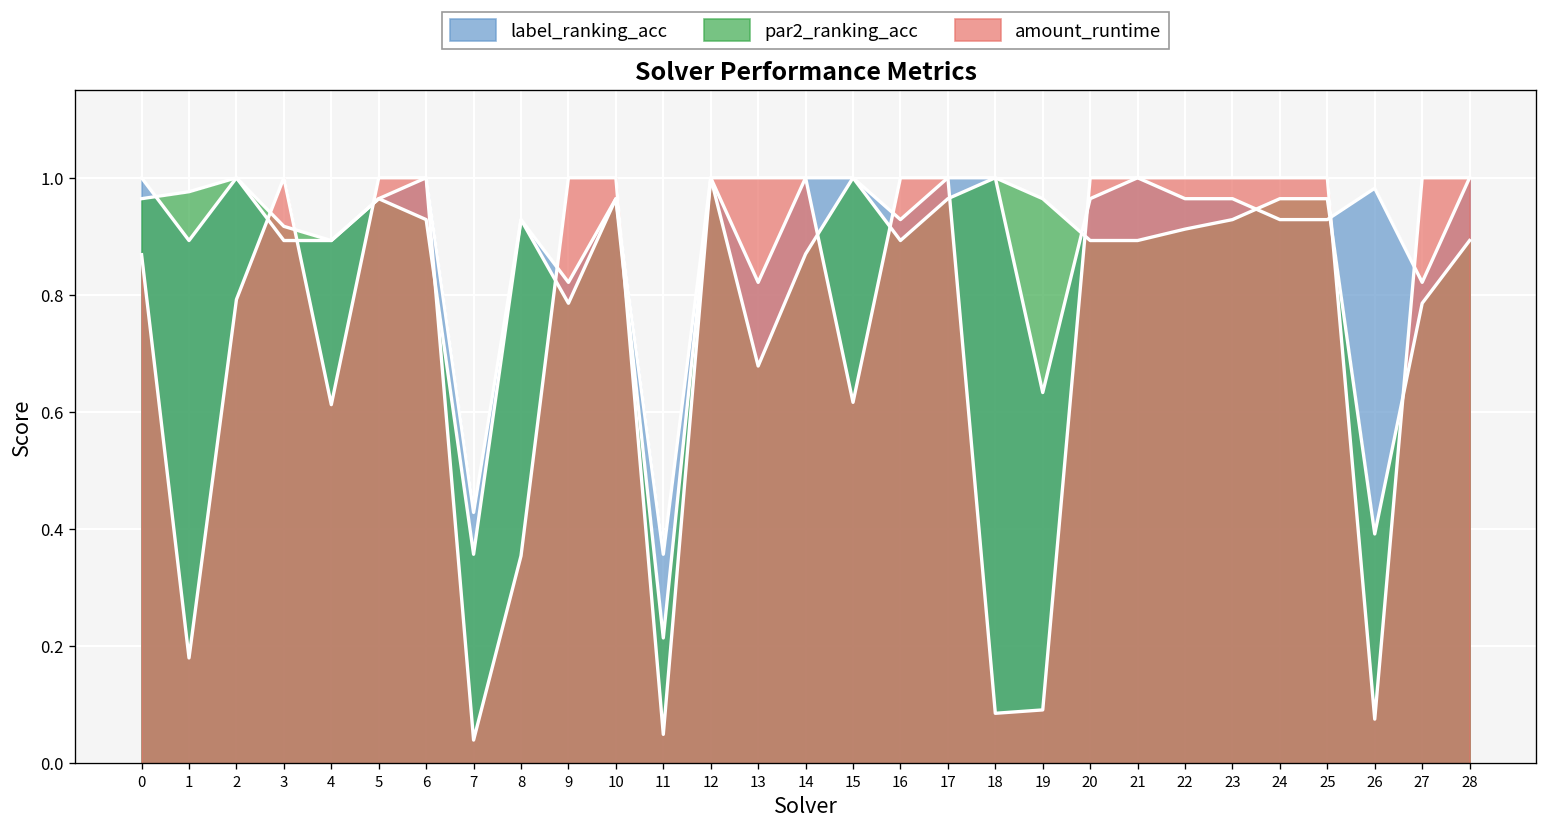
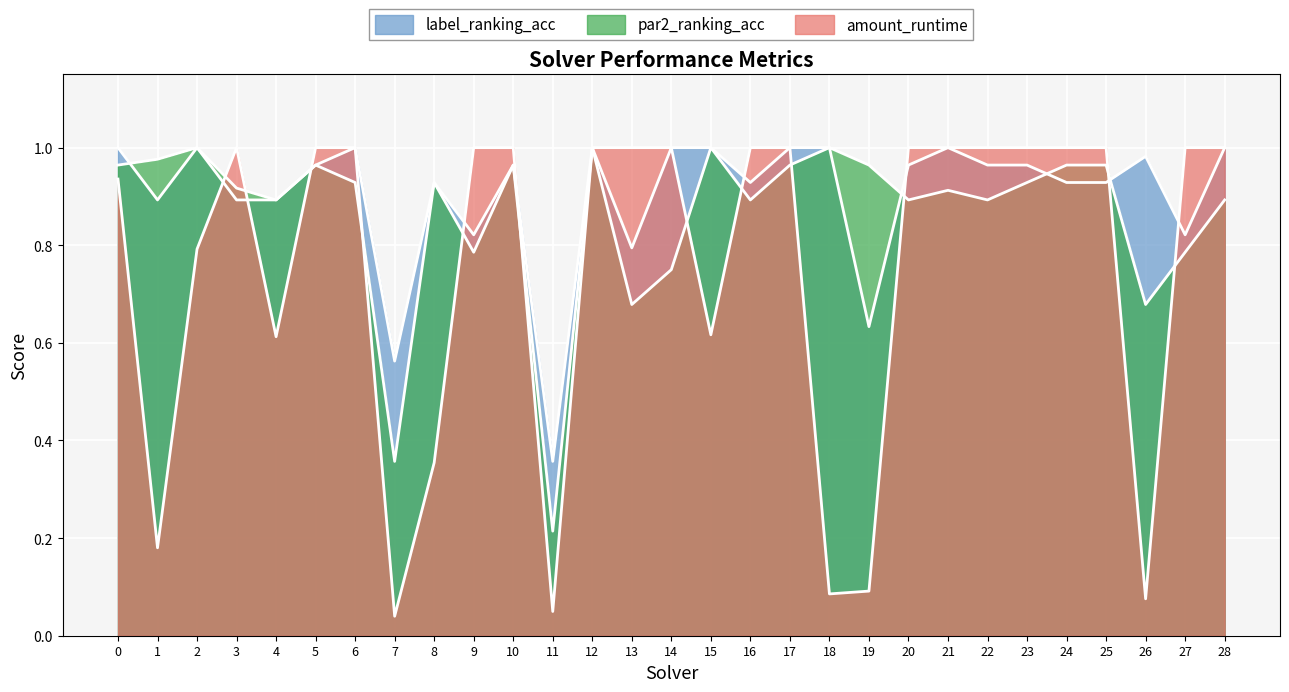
  {
    "label_ranking_acc": {
      "0": 1.00,
      "1": 0.89,
      "3": 0.89,
-     "7": 0.43,
+     "7": 0.56,
      "9": 0.82,
      "11": 0.36,
-     "13": 0.82,
+     "13": 0.79,
      "16": 0.93,
      "19": 0.63,
      "20": 0.96,
      "22": 0.96,
      "23": 0.96,
      "24": 0.93,
      "25": 0.93,
      "26": 0.98,
      "27": 0.82
    },
    "par2_ranking_acc": {
      "0": 0.96,
      "1": 0.98,
      "3": 0.92,
      "6": 0.93,
      "7": 0.36,
      "9": 0.79,
      "11": 0.21,
      "13": 0.68,
-     "14": 0.87,
+     "14": 0.75,
      "16": 0.89,
      "17": 0.96,
      "19": 0.96,
      "20": 0.89,
-     "21": 0.89,
-     "22": 0.91,
+     "21": 0.91,
+     "22": 0.89,
      "23": 0.93,
      "24": 0.96,
      "25": 0.96,
-     "26": 0.39,
+     "26": 0.68,
      "27": 0.79,
      "28": 0.89
    },
    "amount_runtime": {
-     "0": 0.87,
+     "0": 0.94,
      "1": 0.18,
      "2": 0.79,
      "3": 1.00,
      "4": 0.61,
      "5": 1.00,
      "7": 0.04,
      "8": 0.35,
      "9": 1.00,
      "10": 1.00,
      "11": 0.05,
      "13": 1.00,
      "15": 0.62,
      "16": 1.00,
      "18": 0.09,
      "19": 0.09,
      "20": 1.00,
      "22": 1.00,
      "23": 1.00,
      "24": 1.00,
      "25": 1.00,
      "26": 0.08,
      "27": 1.00
    }
  }
